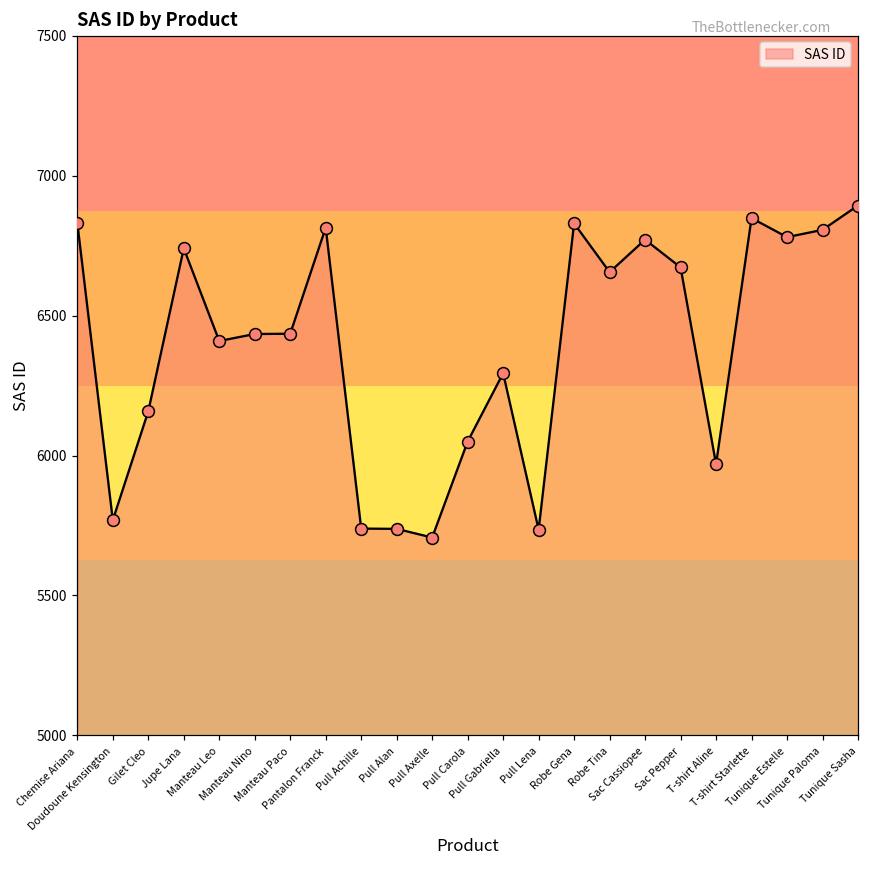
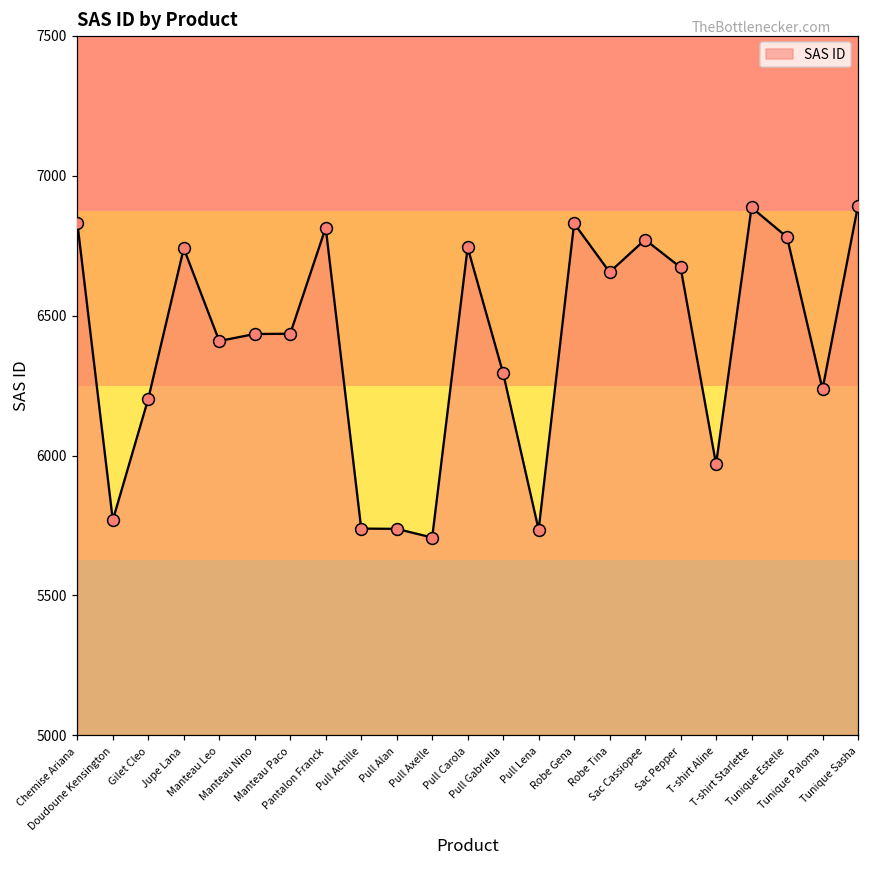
  {
    "Chemise Ariana": 6830,
    "Doudoune Kensington": 5770,
-   "Gilet Cleo": 6160,
+   "Gilet Cleo": 6200,
    "Jupe Lana": 6740,
    "Manteau Leo": 6410,
    "Manteau Nino": 6430,
    "Manteau Paco": 6440,
    "Pantalon Franck": 6810,
    "Pull Achille": 5740,
    "Pull Alan": 5740,
    "Pull Axelle": 5710,
-   "Pull Carola": 6050,
+   "Pull Carola": 6740,
    "Pull Gabriella": 6290,
    "Pull Lena": 5740,
    "Robe Gena": 6830,
    "Robe Tina": 6660,
    "Sac Cassiopee": 6770,
    "Sac Pepper": 6670,
    "T-shirt Aline": 5970,
-   "T-shirt Starlette": 6850,
+   "T-shirt Starlette": 6890,
    "Tunique Estelle": 6780,
-   "Tunique Paloma": 6810,
+   "Tunique Paloma": 6240,
    "Tunique Sasha": 6890
  }
